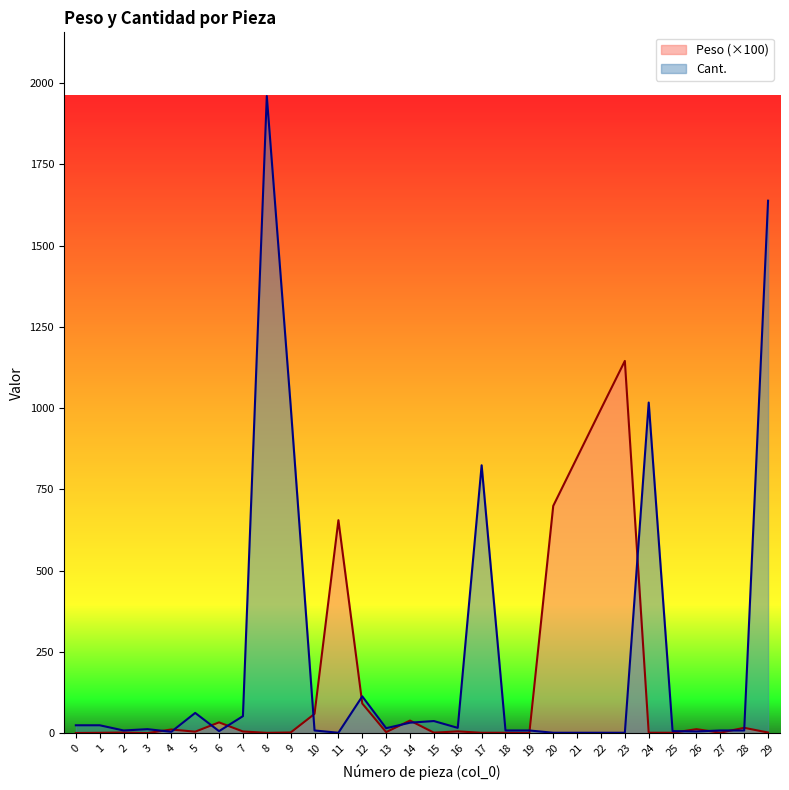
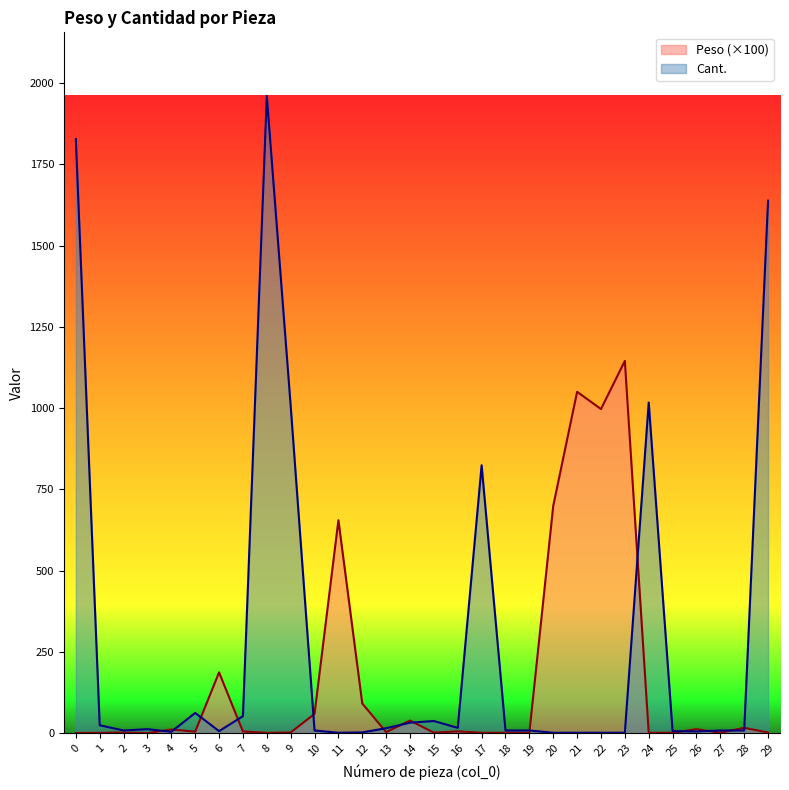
  {
    "Peso (×100)": {
      "0": 0,
      "1": 0,
      "3": 0,
      "5": 0,
-     "6": 30,
+     "6": 190,
      "7": 0,
      "8": 0,
      "9": 0,
      "10": 60,
      "11": 660,
      "12": 90,
      "13": 0,
      "15": 0,
      "16": 10,
      "17": 0,
      "20": 700,
-     "21": 850,
+     "21": 1050,
      "22": 1000,
      "23": 1150,
      "24": 0,
      "28": 20,
      "29": 0
    },
    "Cant.": {
-     "0": 20,
+     "0": 1830,
      "1": 20,
      "3": 10,
      "5": 60,
      "6": 10,
      "7": 50,
      "8": 1960,
      "9": 1010,
      "10": 10,
      "11": 0,
-     "12": 110,
+     "12": 0,
      "13": 20,
      "15": 40,
      "16": 20,
      "17": 820,
      "20": 0,
      "21": 0,
      "22": 0,
      "23": 0,
      "24": 1020,
      "28": 10,
      "29": 1640
    }
  }
